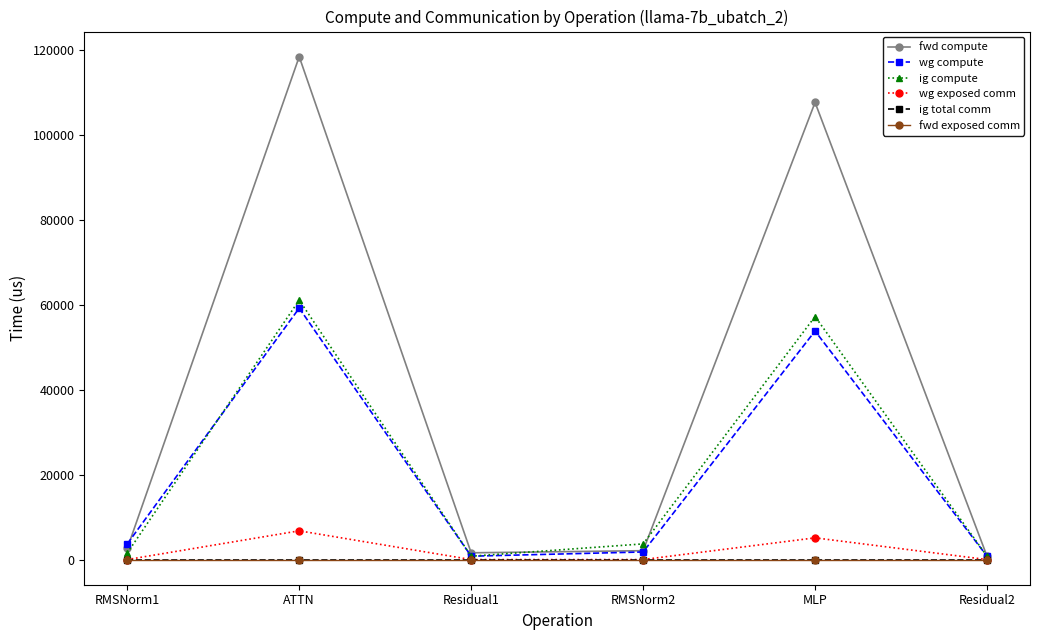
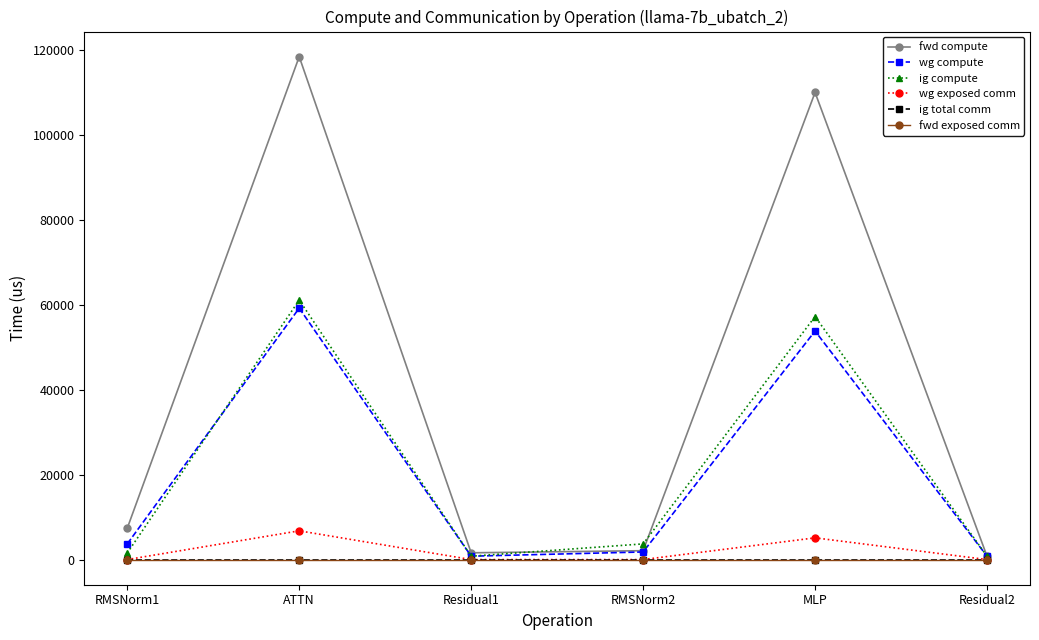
  {
    "fwd compute": {
-     "RMSNorm1": 3000,
+     "RMSNorm1": 7000,
      "ATTN": 118000,
      "Residual1": 2000,
-     "MLP": 108000
+     "MLP": 110000
    },
    "wg compute": {
      "RMSNorm1": 4000,
      "ATTN": 59000,
      "MLP": 54000
    },
    "ig compute": {
      "RMSNorm1": 2000,
      "ATTN": 61000,
      "RMSNorm2": 4000,
      "MLP": 57000
    },
    "wg exposed comm": {
      "ATTN": 7000,
      "MLP": 5000
    },
    "fwd exposed comm": {
      "ATTN": 0,
      "MLP": 0
    }
  }
